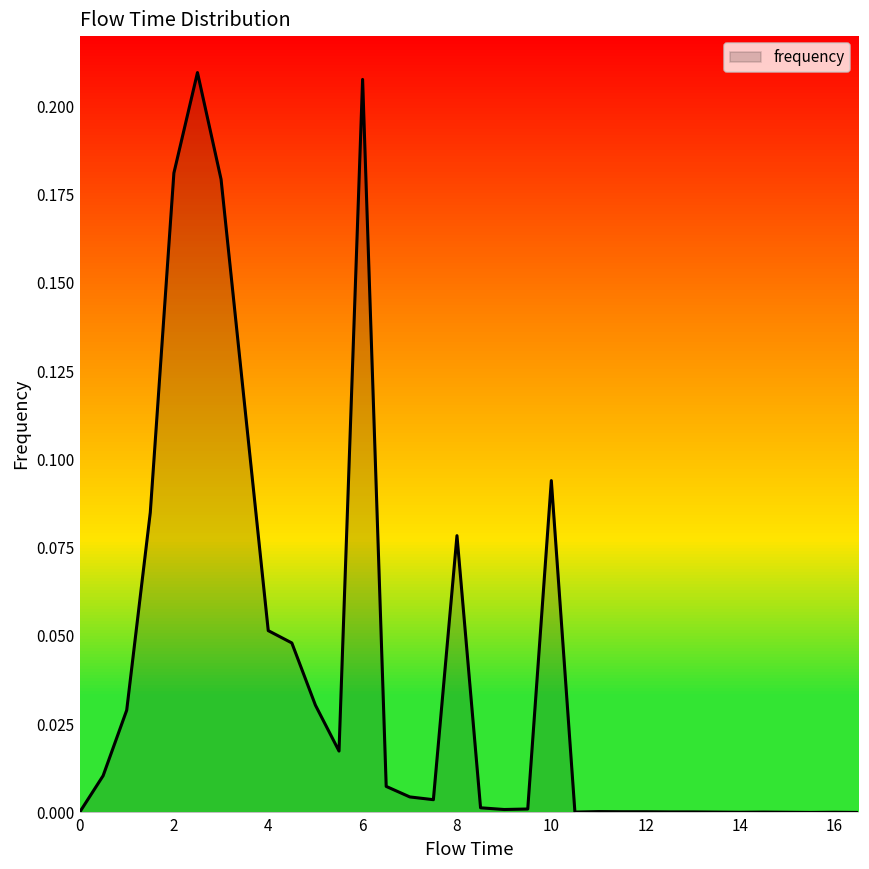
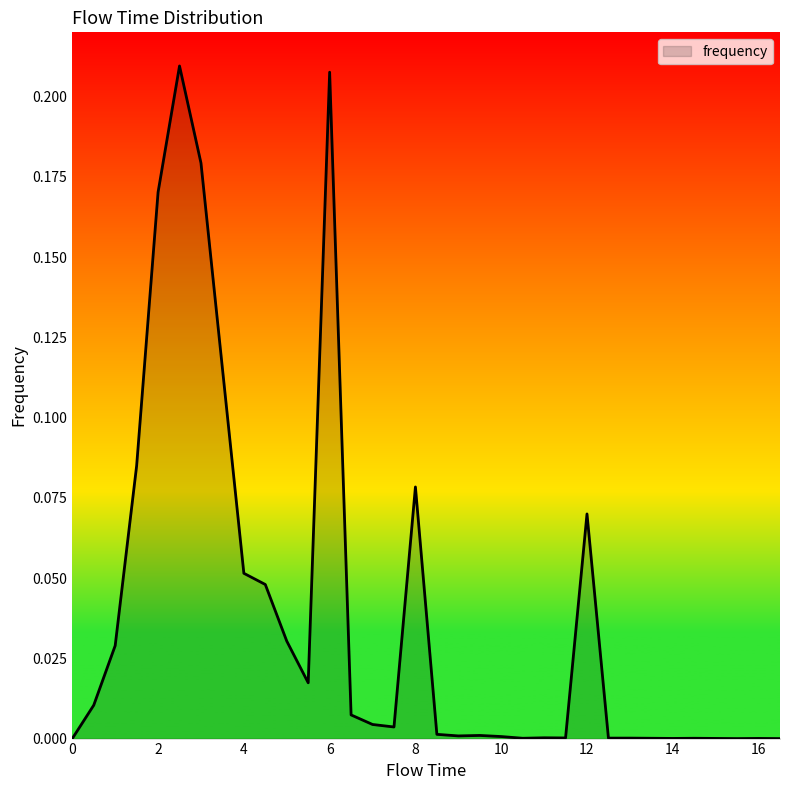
  {
    "0": 0.000,
-   "2": 0.181,
+   "2": 0.170,
    "4": 0.051,
    "6": 0.208,
    "8": 0.078,
-   "10": 0.094,
-   "12": 0.000,
+   "10": 0.001,
+   "12": 0.070,
    "14": 0.000,
    "16": 0.000
  }
